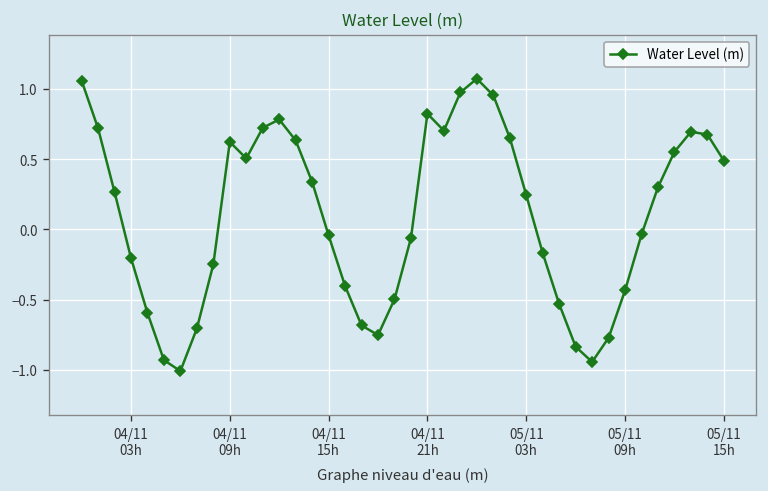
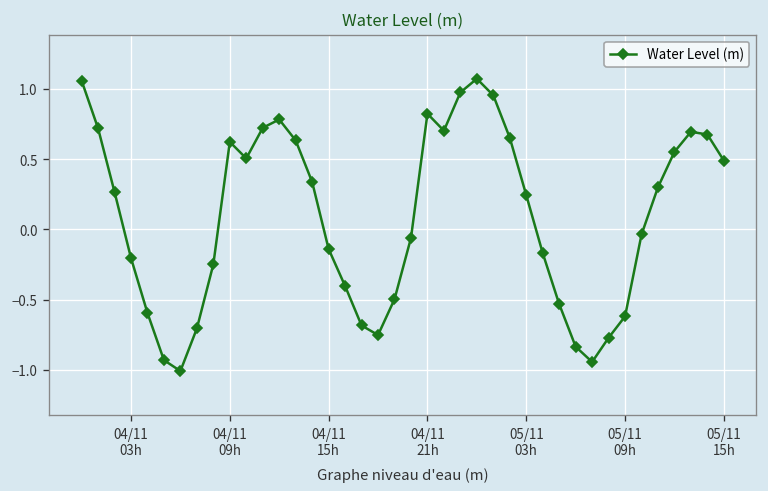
  {
    "04/11 03h": -0.20,
    "04/11 09h": 0.62,
-   "04/11 15h": -0.04,
+   "04/11 15h": -0.14,
    "04/11 21h": 0.82,
    "05/11 03h": 0.24,
-   "05/11 09h": -0.43,
+   "05/11 09h": -0.62,
    "05/11 15h": 0.49
  }
